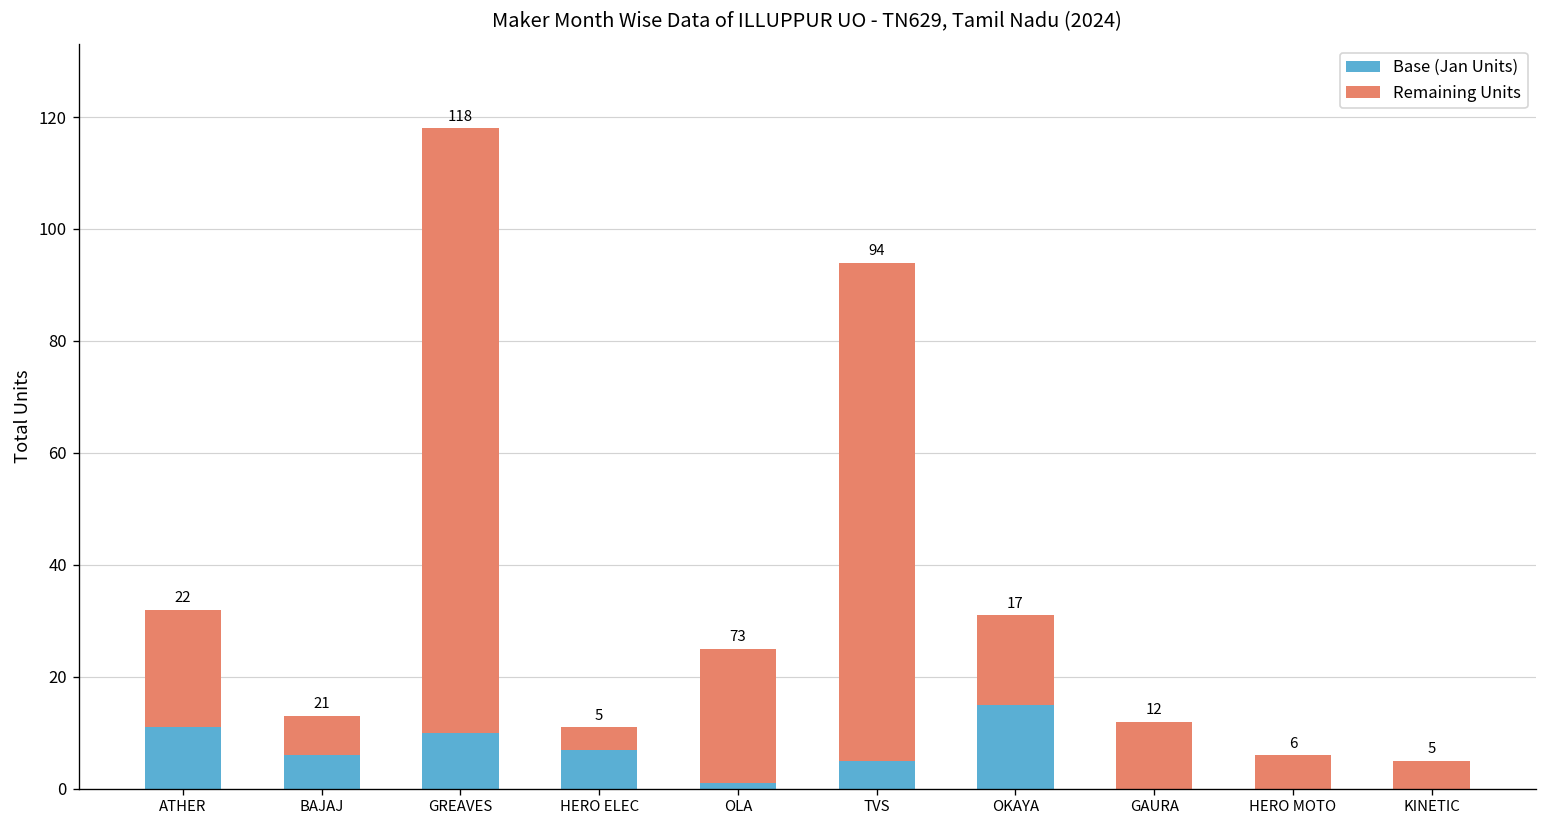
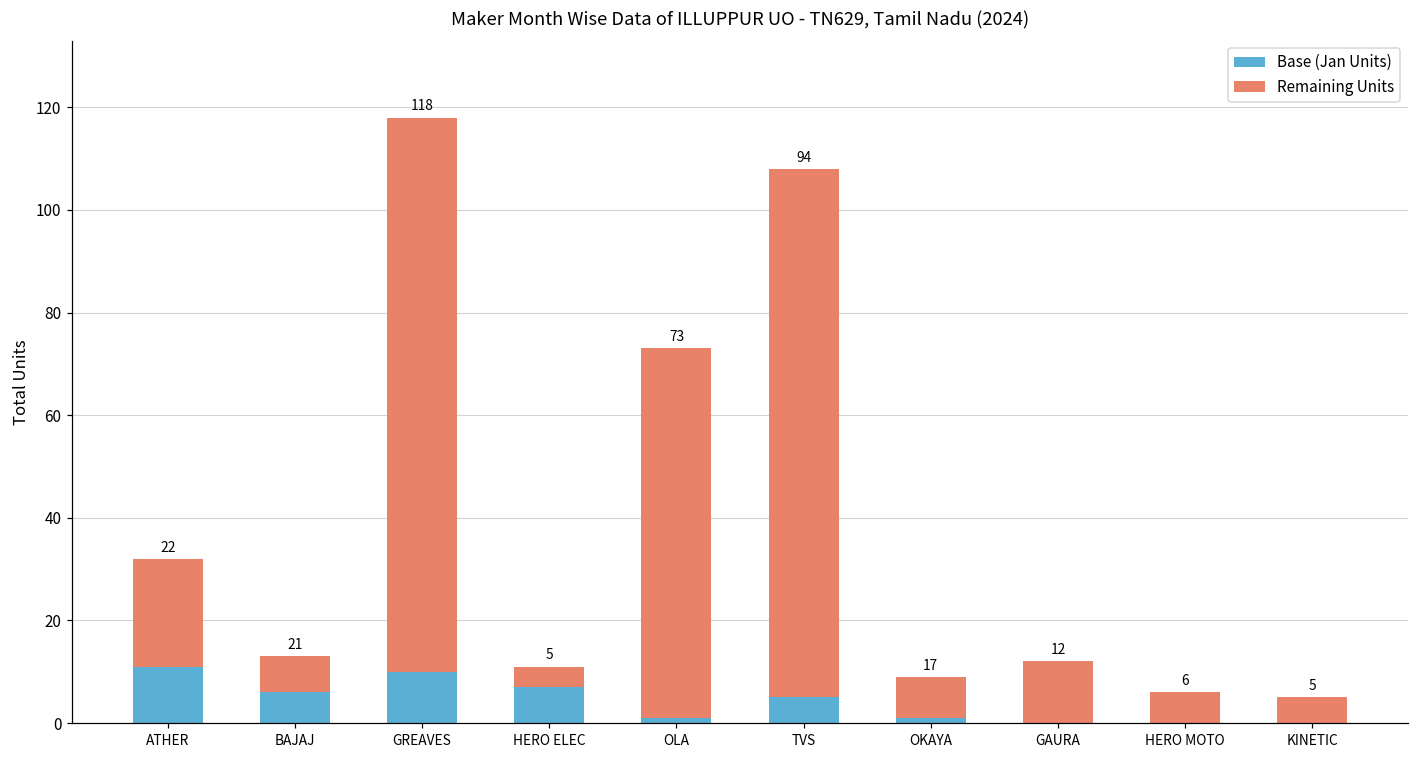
  {
    "Base (Jan Units)": {
      "ATHER": 11,
      "BAJAJ": 6,
      "GREAVES": 10,
      "HERO ELEC": 7,
      "OLA": 1,
      "TVS": 5,
-     "OKAYA": 15,
+     "OKAYA": 1,
      "GAURA": 0,
      "HERO MOTO": 0,
      "KINETIC": 0
    },
    "Remaining Units": {
-     "OLA": 24,
-     "TVS": 89,
-     "OKAYA": 16
+     "OLA": 72,
+     "TVS": 103,
+     "OKAYA": 8
    }
  }
